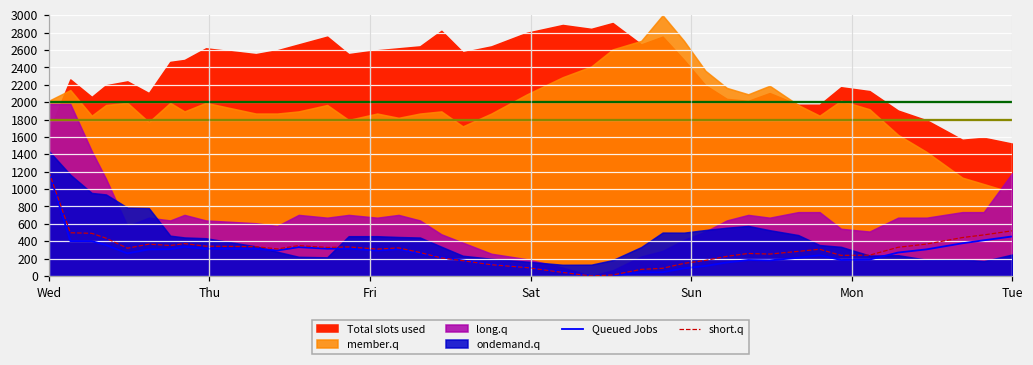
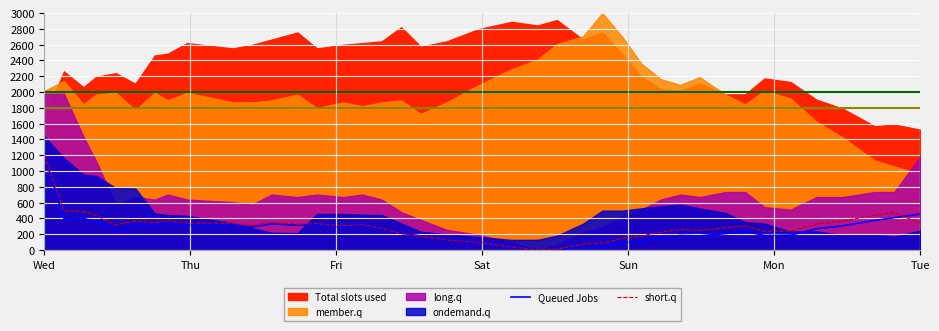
  {
    "Total slots used": {
      "Wed": 1700,
      "Tue": 1500
    },
    "member.q": {
      "Wed": 2000,
      "Tue": 1000
    },
    "short.q": {
-     "Tue": 500
+     "Tue": 300
    },
    "long.q": {
      "Wed": 2000,
      "Tue": 1200
    }
  }
